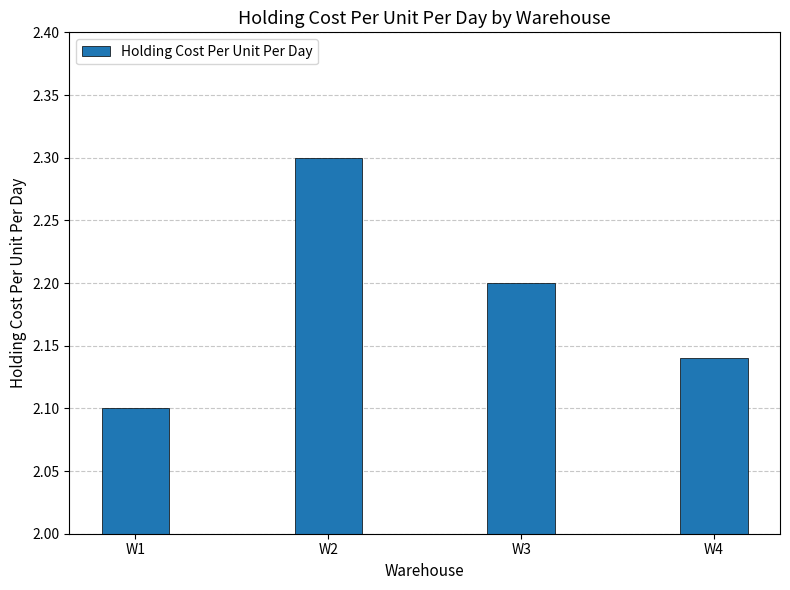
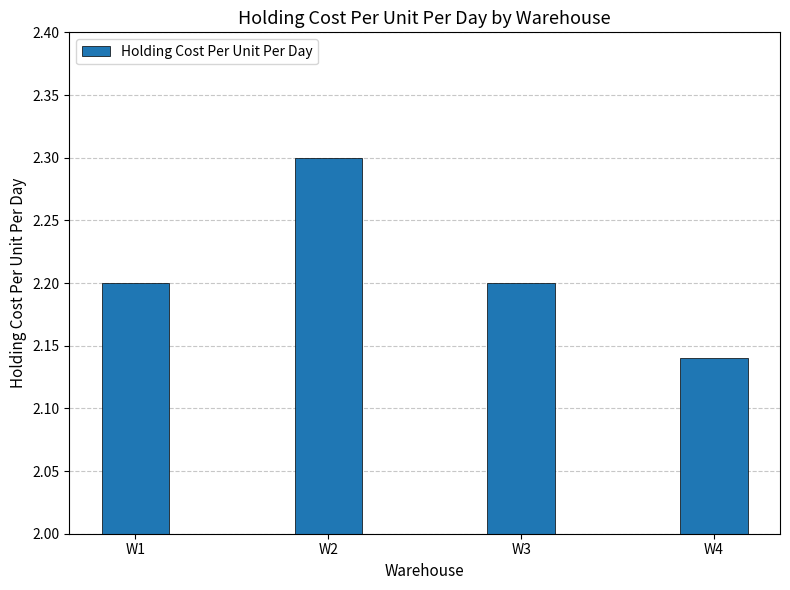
  {
-   "W1": 2.1,
+   "W1": 2.2,
    "W2": 2.3,
    "W3": 2.2,
    "W4": 2.140
  }
